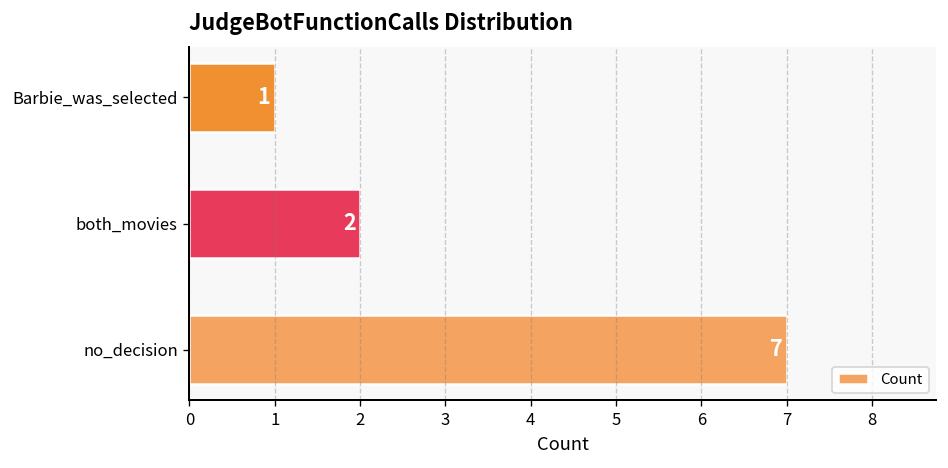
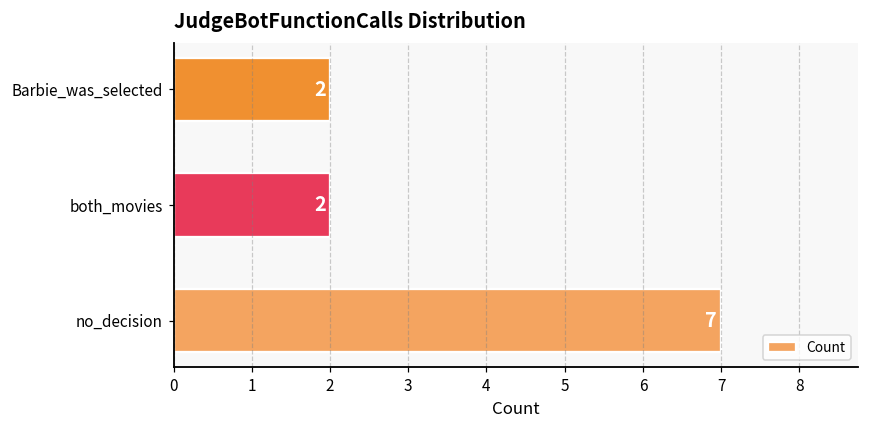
  {
-   "Barbie_was_selected": 1,
+   "Barbie_was_selected": 2,
    "both_movies": 2,
    "no_decision": 7
  }
